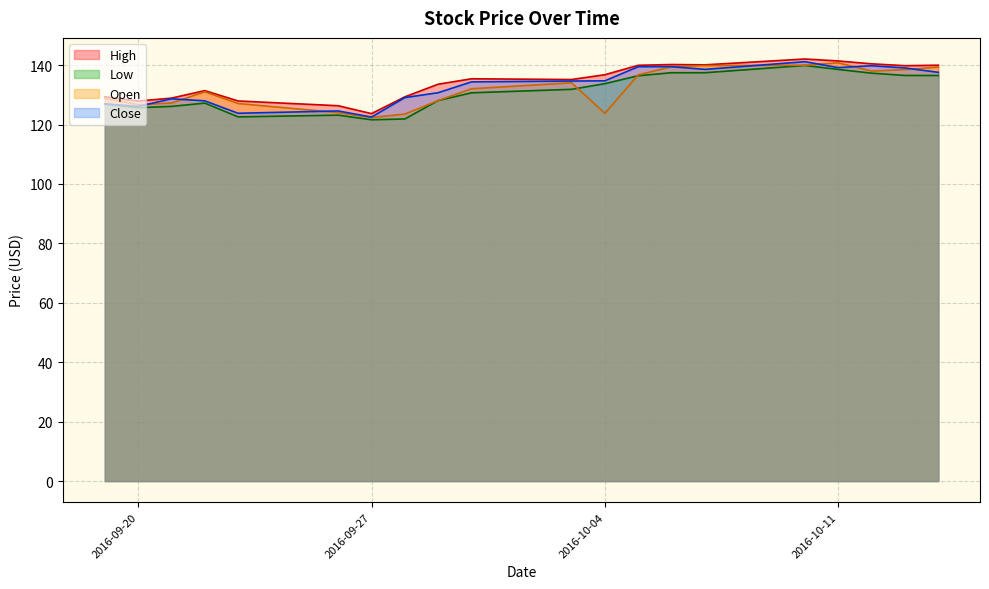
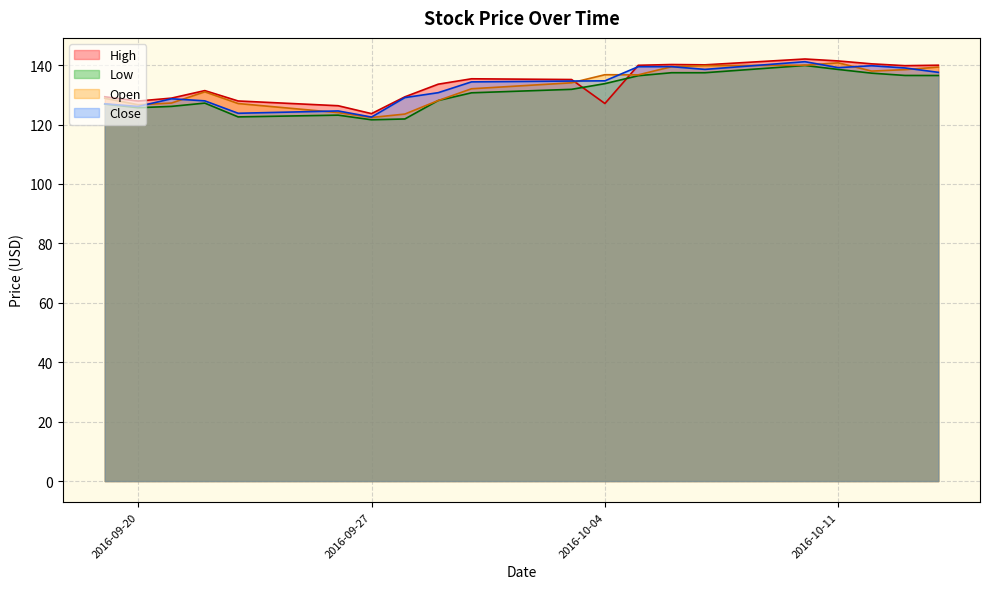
  {
    "High": {
      "2016-09-27": 124,
-     "2016-10-04": 137
+     "2016-10-04": 127
    },
    "Low": {
      "2016-10-04": 134
    },
    "Open": {
-     "2016-10-04": 124
+     "2016-10-04": 137
    },
    "Close": {
      "2016-10-04": 135
    }
  }
